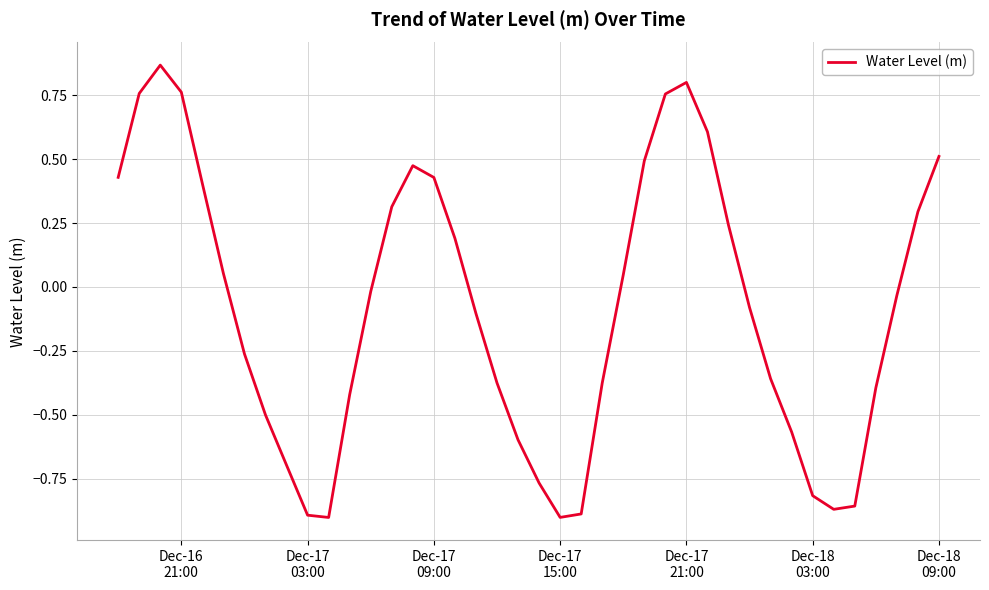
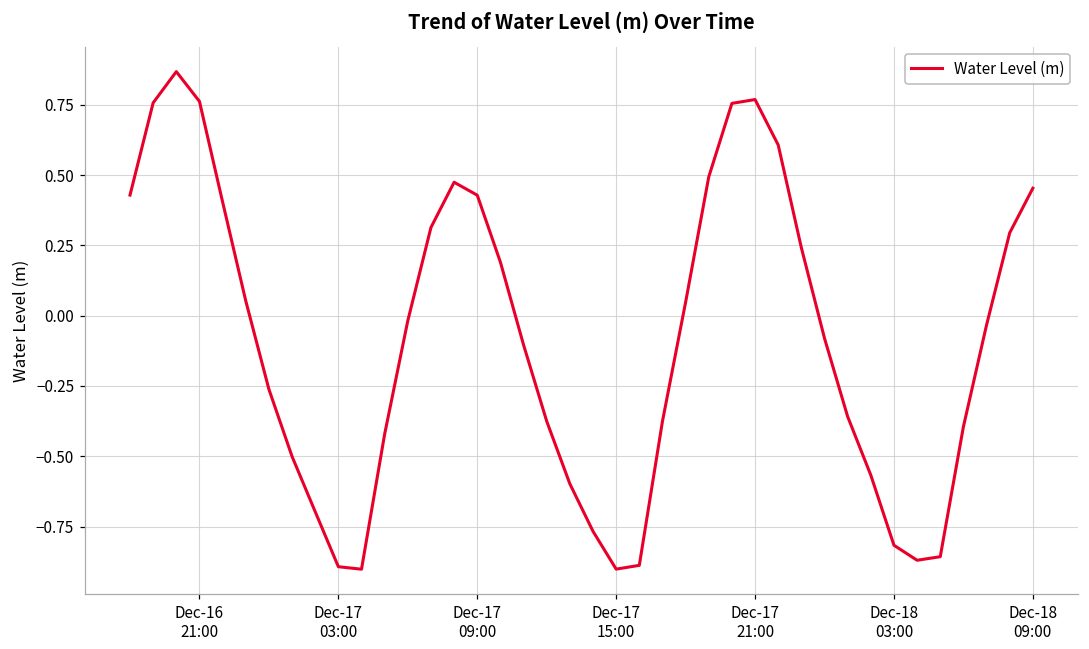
  {
    "Dec-16 21:00": 0.76,
    "Dec-17 03:00": -0.89,
    "Dec-17 09:00": 0.43,
    "Dec-17 15:00": -0.90,
-   "Dec-17 21:00": 0.80,
+   "Dec-17 21:00": 0.77,
    "Dec-18 03:00": -0.82,
-   "Dec-18 09:00": 0.51
+   "Dec-18 09:00": 0.45
  }
